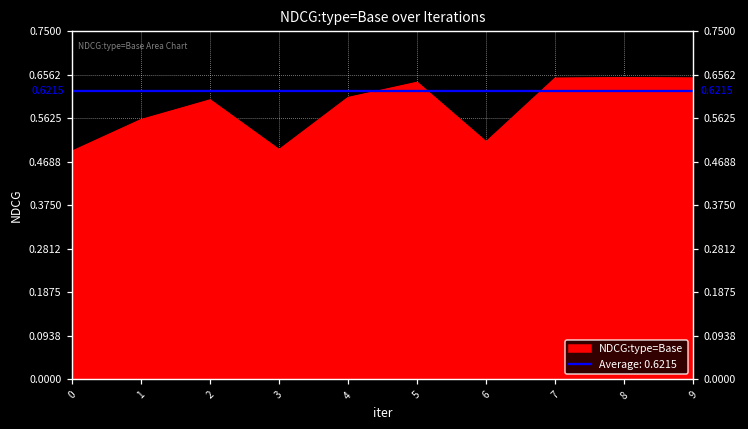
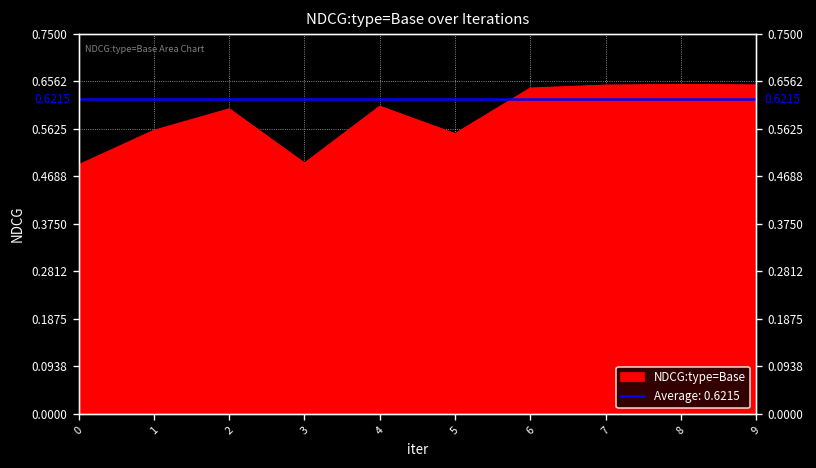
  {
    "0": 0.49,
    "1": 0.56,
    "2": 0.60,
    "3": 0.49,
    "4": 0.61,
-   "5": 0.64,
-   "6": 0.51,
+   "5": 0.55,
+   "6": 0.64,
    "7": 0.65,
    "8": 0.65
  }
